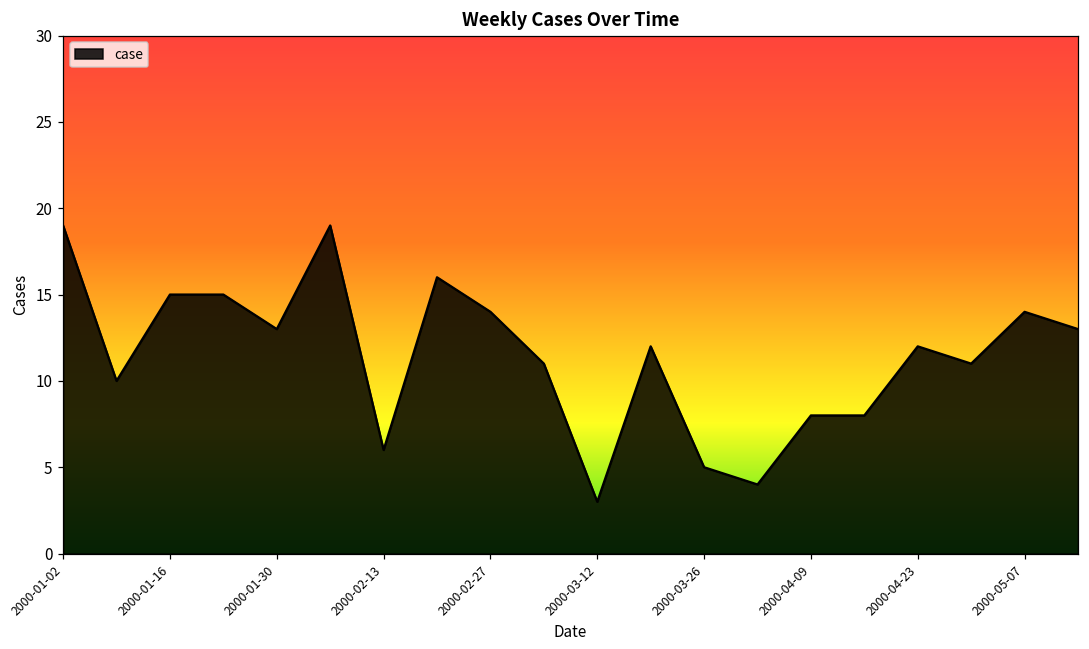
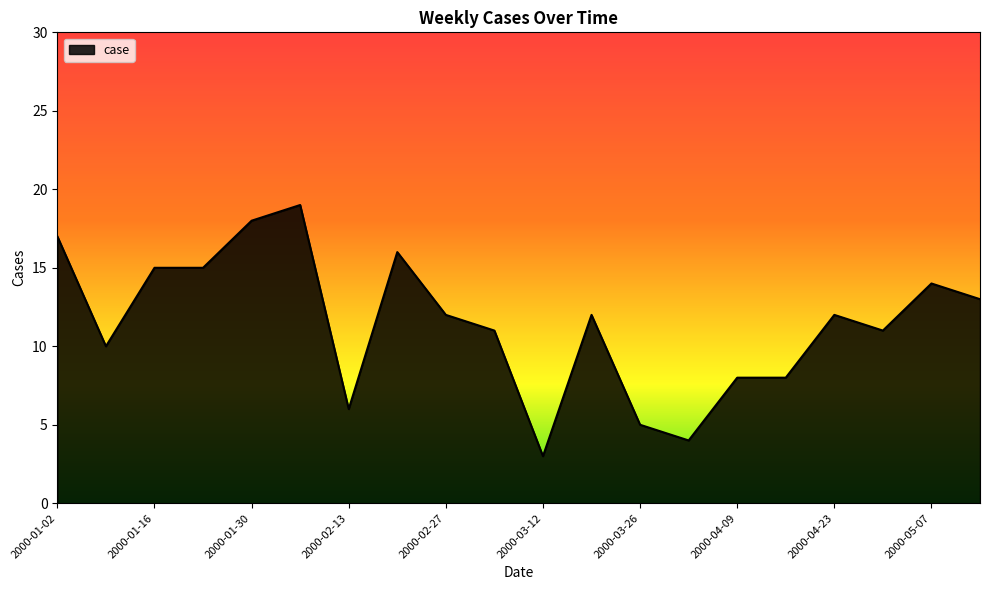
  {
-   "2000-01-02": 19,
+   "2000-01-02": 17,
    "2000-01-16": 15,
-   "2000-01-30": 13,
+   "2000-01-30": 18,
    "2000-02-13": 6,
-   "2000-02-27": 14,
+   "2000-02-27": 12,
    "2000-03-12": 3,
    "2000-03-26": 5,
    "2000-04-09": 8,
    "2000-04-23": 12,
    "2000-05-07": 14
  }
